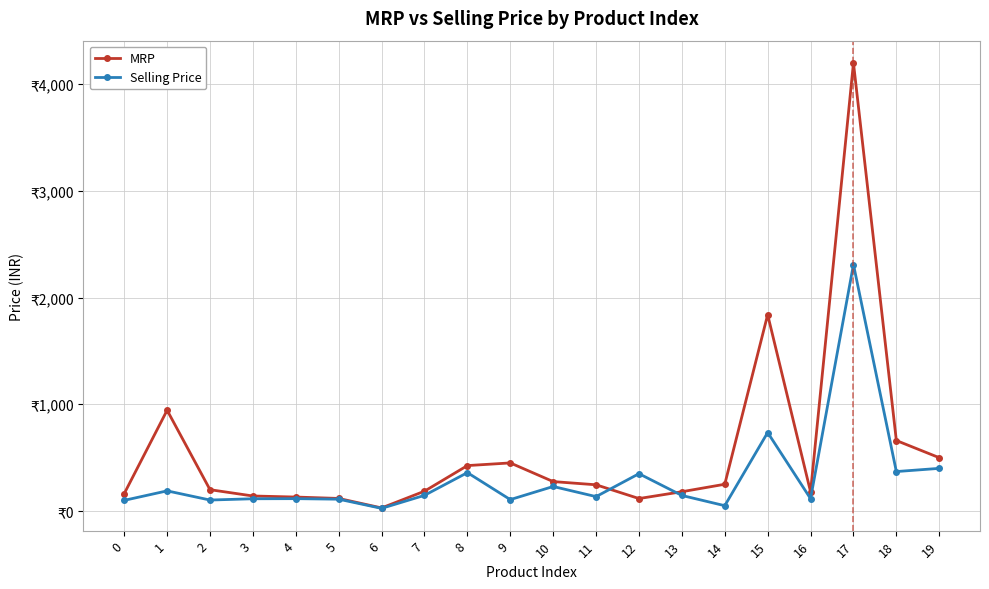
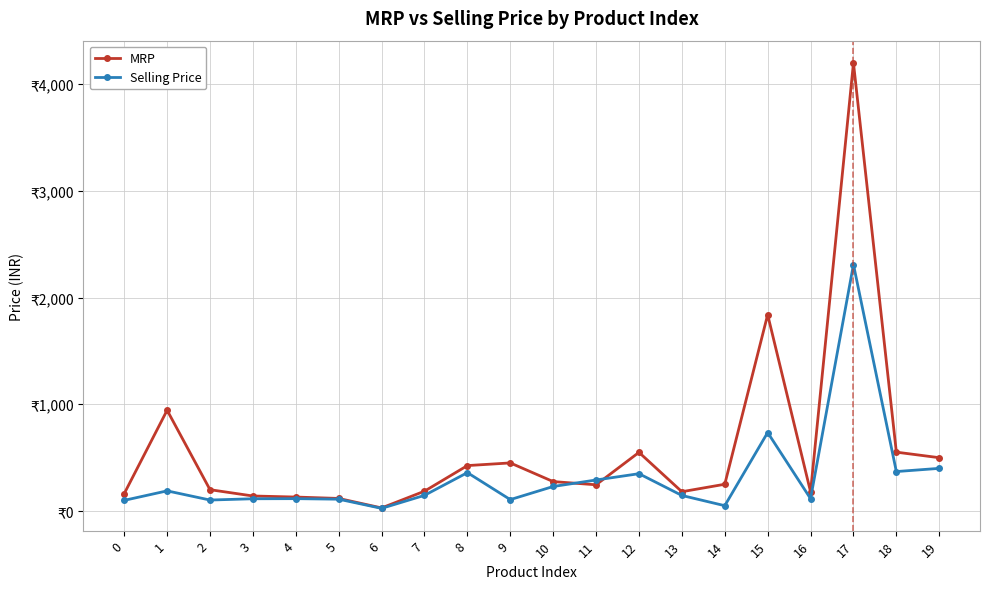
  {
    "MRP": {
      "0": "₹160",
      "1": "₹940",
      "2": "₹200",
      "3": "₹140",
      "7": "₹190",
      "8": "₹430",
      "9": "₹450",
      "10": "₹280",
      "11": "₹250",
-     "12": "₹120",
+     "12": "₹550",
      "13": "₹180",
      "14": "₹250",
      "15": "₹1,840",
      "16": "₹180",
      "17": "₹4,200",
-     "18": "₹660",
+     "18": "₹550",
      "19": "₹500"
    },
    "Selling Price": {
      "0": "₹100",
      "1": "₹190",
      "2": "₹100",
      "3": "₹110",
      "7": "₹150",
      "8": "₹360",
      "9": "₹110",
      "10": "₹230",
-     "11": "₹130",
+     "11": "₹290",
      "12": "₹350",
      "13": "₹150",
      "14": "₹50",
      "15": "₹740",
      "16": "₹120",
      "17": "₹2,310",
      "18": "₹370",
      "19": "₹400"
    }
  }
